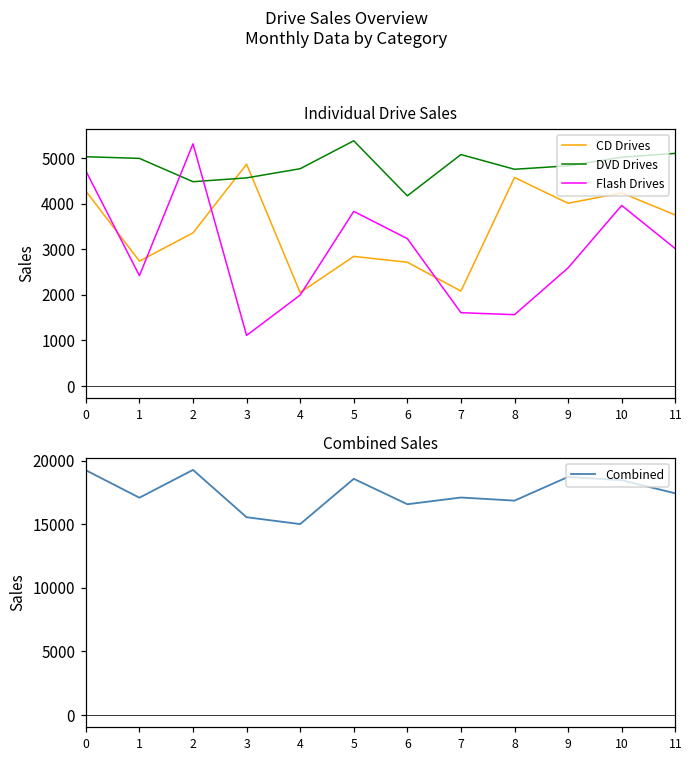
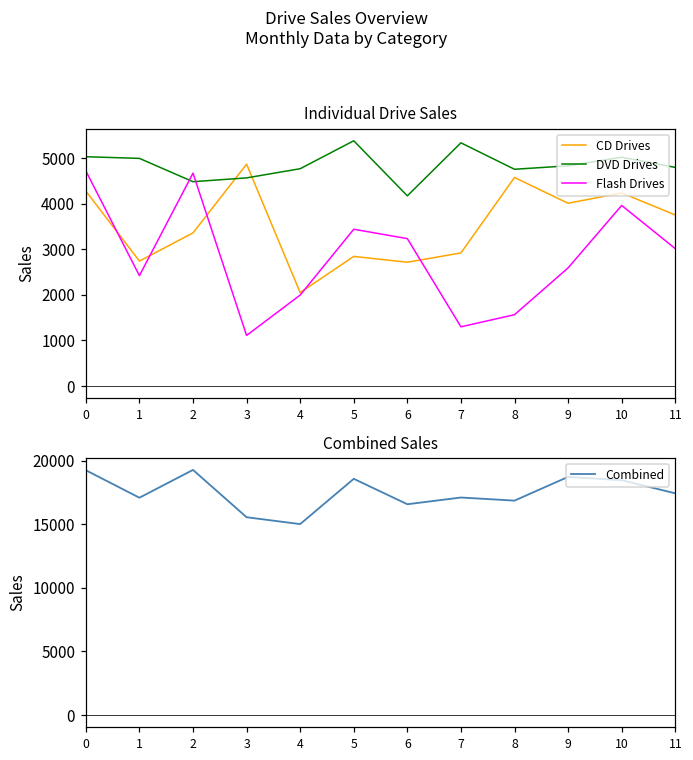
  {
    "Individual Drive Sales": {
      "CD Drives": {
        "0": 4300,
        "1": 2700,
        "2": 3400,
        "3": 4900,
        "5": 2800,
        "6": 2700,
-       "7": 2100,
+       "7": 2900,
        "8": 4600,
        "9": 4000,
        "10": 4200,
        "11": 3800
      },
      "DVD Drives": {
        "0": 5000,
        "1": 5000,
        "2": 4500,
        "3": 4600,
        "4": 4800,
        "5": 5400,
        "6": 4200,
-       "7": 5100,
+       "7": 5300,
        "8": 4800,
-       "11": 5100
+       "11": 4800
      },
      "Flash Drives": {
        "0": 4700,
        "1": 2400,
-       "2": 5300,
+       "2": 4700,
        "3": 1100,
-       "5": 3800,
+       "5": 3400,
        "6": 3200,
-       "7": 1600,
+       "7": 1300,
        "8": 1600,
        "9": 2600,
        "10": 4000,
        "11": 3000
      }
    },
    "Combined Sales": {
      "0": 19200,
      "1": 17100,
      "2": 19300,
      "3": 15600,
      "4": 15000,
      "5": 18600,
      "6": 16600,
      "7": 17100,
      "8": 16900,
      "11": 17400
    }
  }
